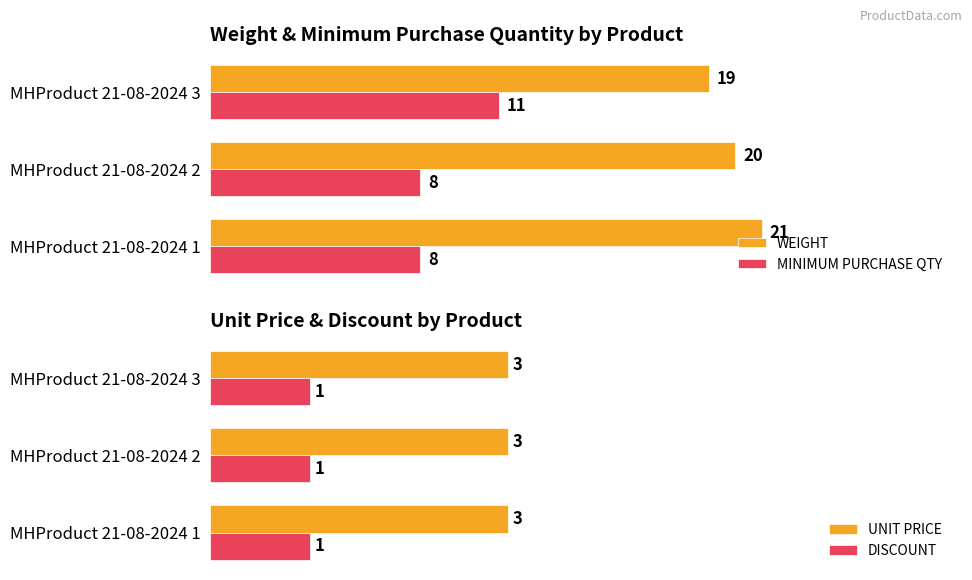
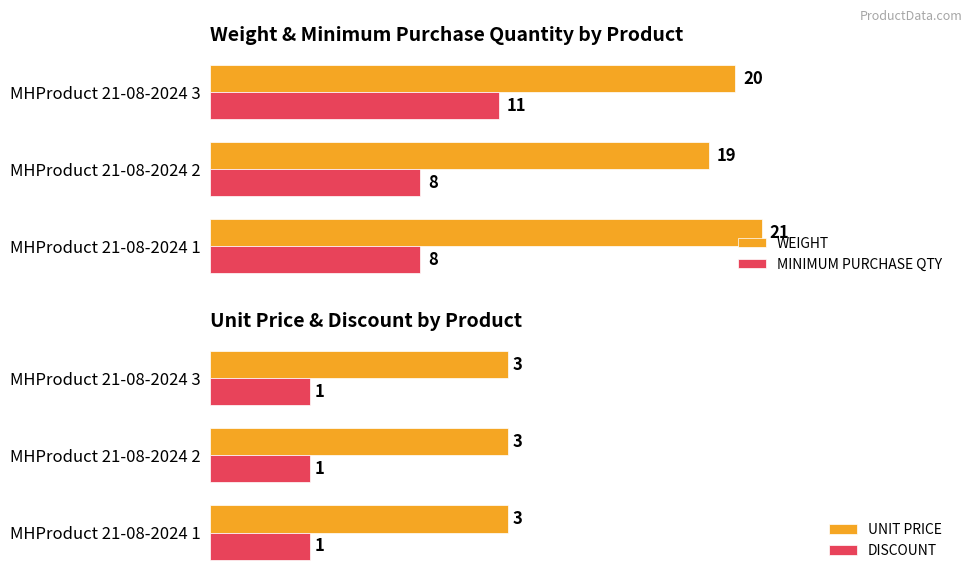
  {
    "Weight & Minimum Purchase Quantity by Product": {
      "WEIGHT": {
-       "MHProduct 21-08-2024 3": 19,
-       "MHProduct 21-08-2024 2": 20,
+       "MHProduct 21-08-2024 3": 20,
+       "MHProduct 21-08-2024 2": 19,
        "MHProduct 21-08-2024 1": 21
      },
      "MINIMUM PURCHASE QTY": {
        "MHProduct 21-08-2024 3": 11,
        "MHProduct 21-08-2024 2": 8,
        "MHProduct 21-08-2024 1": 8
      }
    },
    "Unit Price & Discount by Product": {
      "UNIT PRICE": {
        "MHProduct 21-08-2024 3": 3,
        "MHProduct 21-08-2024 2": 3,
        "MHProduct 21-08-2024 1": 3
      },
      "DISCOUNT": {
        "MHProduct 21-08-2024 3": 1,
        "MHProduct 21-08-2024 2": 1,
        "MHProduct 21-08-2024 1": 1
      }
    }
  }
